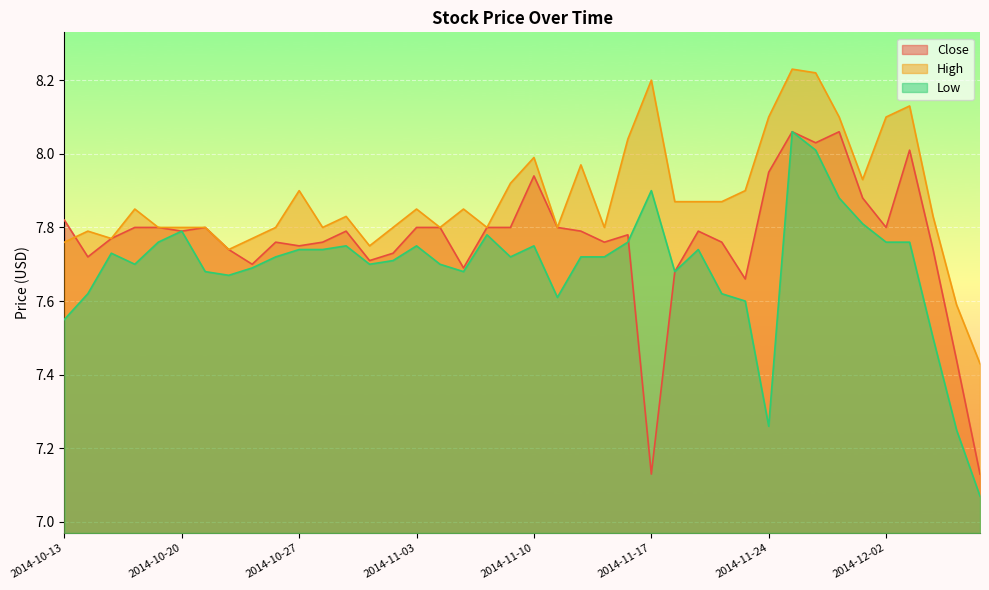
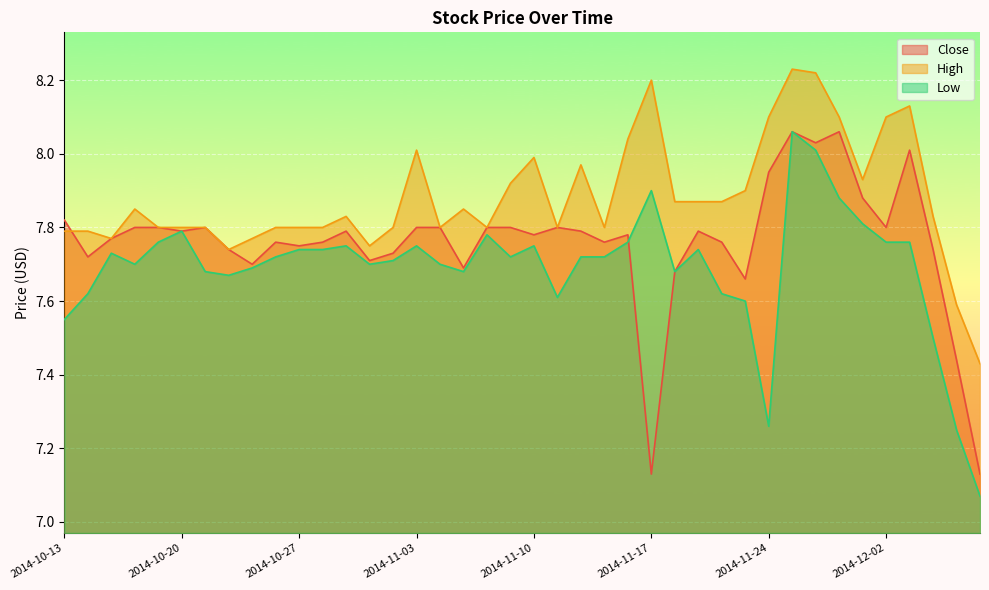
  {
    "Close": {
      "2014-10-13": 7.82,
      "2014-10-27": 7.75,
      "2014-11-03": 7.80,
-     "2014-11-10": 7.94,
+     "2014-11-10": 7.78,
      "2014-11-17": 7.13,
      "2014-11-24": 7.95,
      "2014-12-02": 7.80
    },
    "High": {
-     "2014-10-13": 7.76,
+     "2014-10-13": 7.79,
      "2014-10-20": 7.80,
-     "2014-10-27": 7.9,
-     "2014-11-03": 7.85,
+     "2014-10-27": 7.8,
+     "2014-11-03": 8.01,
      "2014-11-10": 7.99,
      "2014-11-17": 8.20,
      "2014-11-24": 8.10,
      "2014-12-02": 8.10
    },
    "Low": {
      "2014-10-13": 7.55,
      "2014-10-27": 7.74,
      "2014-11-03": 7.75,
      "2014-11-10": 7.75,
      "2014-11-17": 7.90,
      "2014-11-24": 7.26,
      "2014-12-02": 7.76
    }
  }
